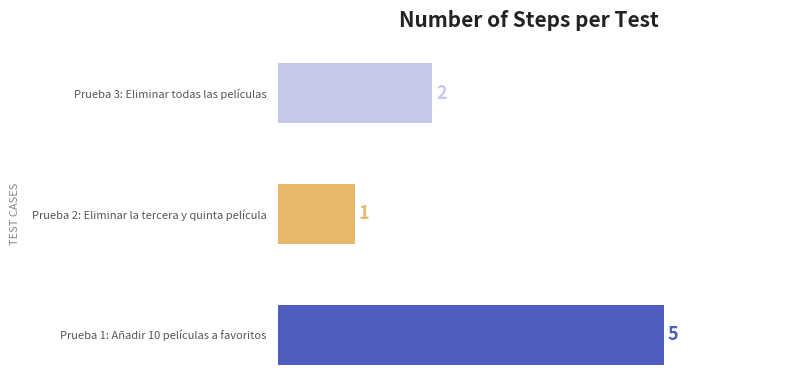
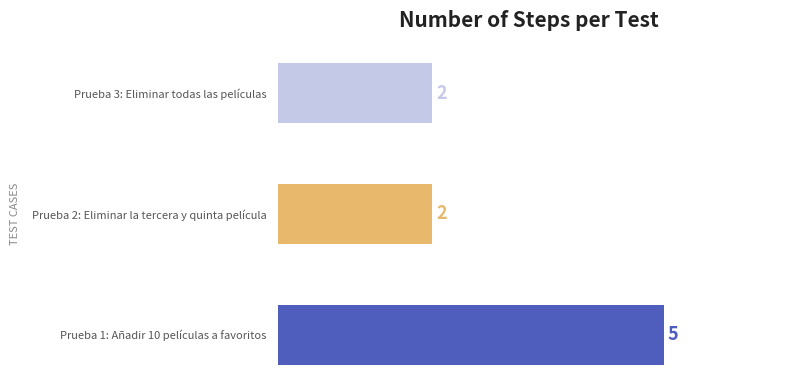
  {
    "Prueba 3: Eliminar todas las películas": 2,
-   "Prueba 2: Eliminar la tercera y quinta película": 1,
+   "Prueba 2: Eliminar la tercera y quinta película": 2,
    "Prueba 1: Añadir 10 películas a favoritos": 5
  }
